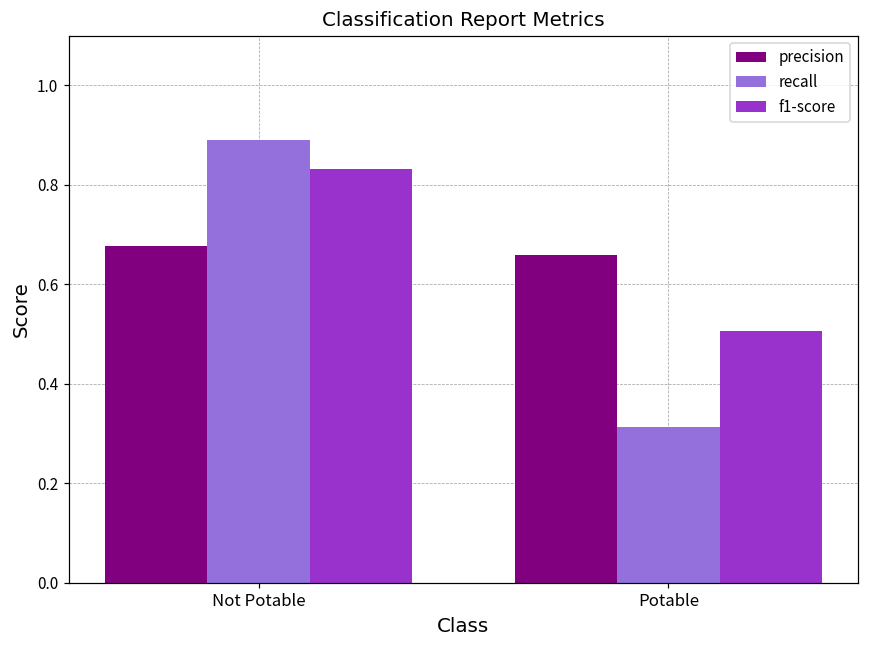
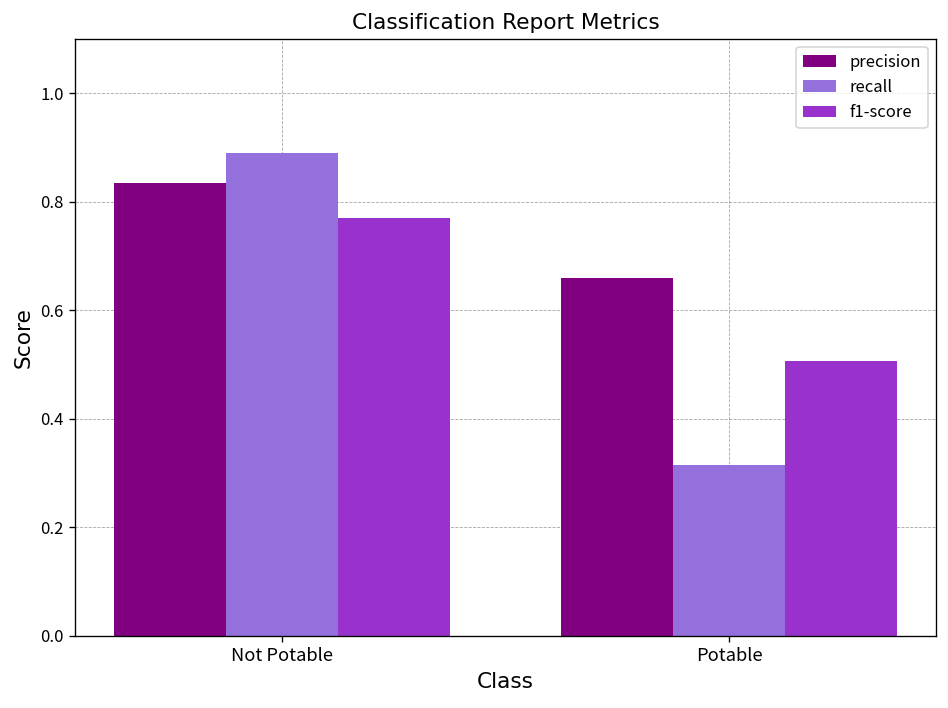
  {
    "precision": {
-     "Not Potable": 0.68,
+     "Not Potable": 0.83,
      "Potable": 0.66
    },
    "recall": {
      "Not Potable": 0.89,
      "Potable": 0.31
    },
    "f1-score": {
-     "Not Potable": 0.83,
+     "Not Potable": 0.77,
      "Potable": 0.51
    }
  }
